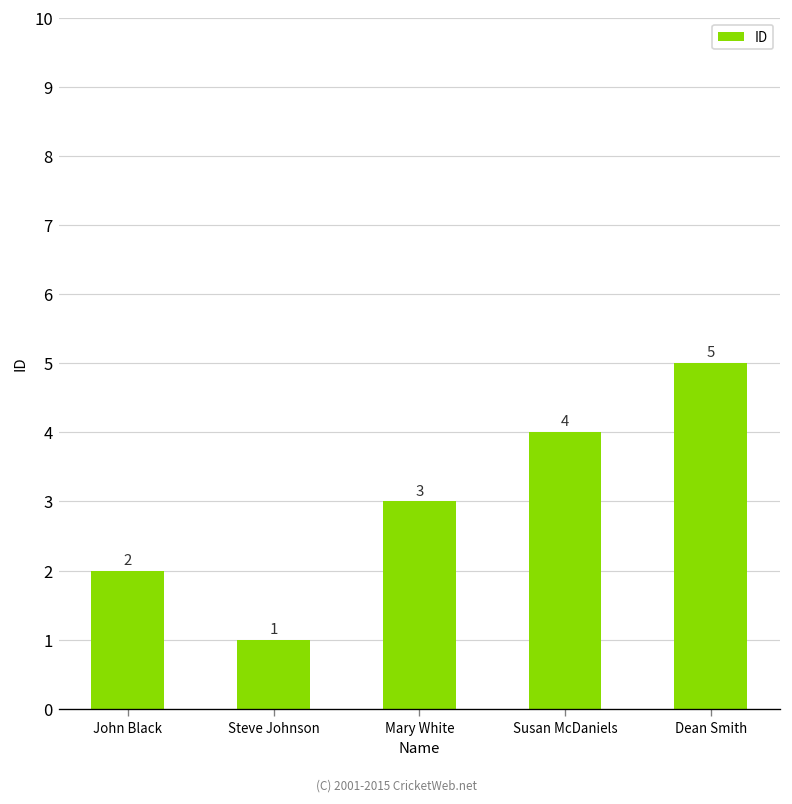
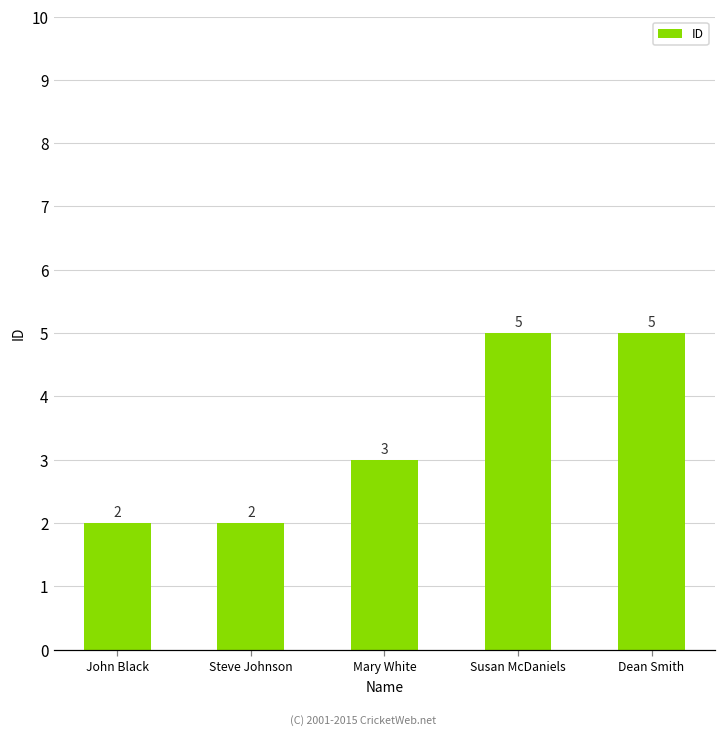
  {
    "John Black": 2,
-   "Steve Johnson": 1,
+   "Steve Johnson": 2,
    "Mary White": 3,
-   "Susan McDaniels": 4,
+   "Susan McDaniels": 5,
    "Dean Smith": 5
  }
